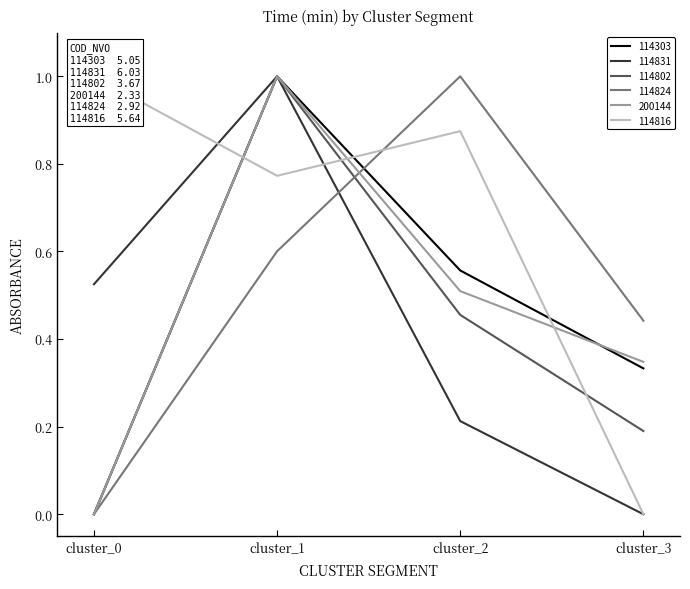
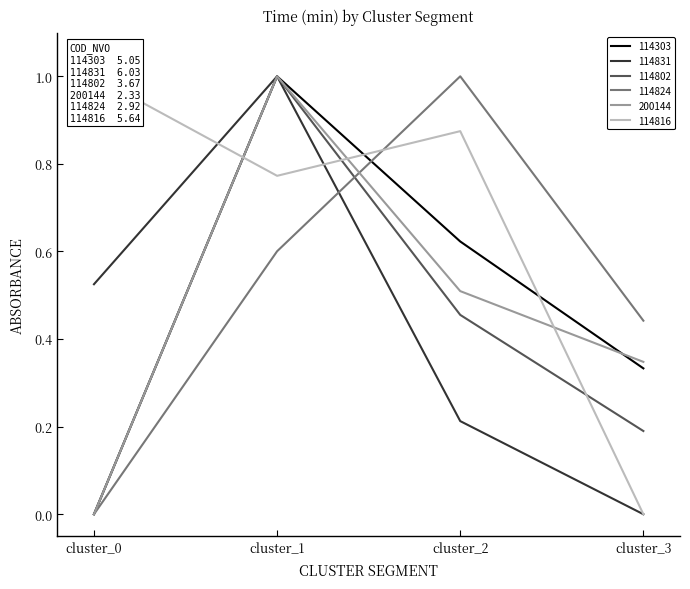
  {
    "114303": {
-     "cluster_2": 0.56,
+     "cluster_2": 0.62,
      "cluster_3": 0.33
    }
  }
